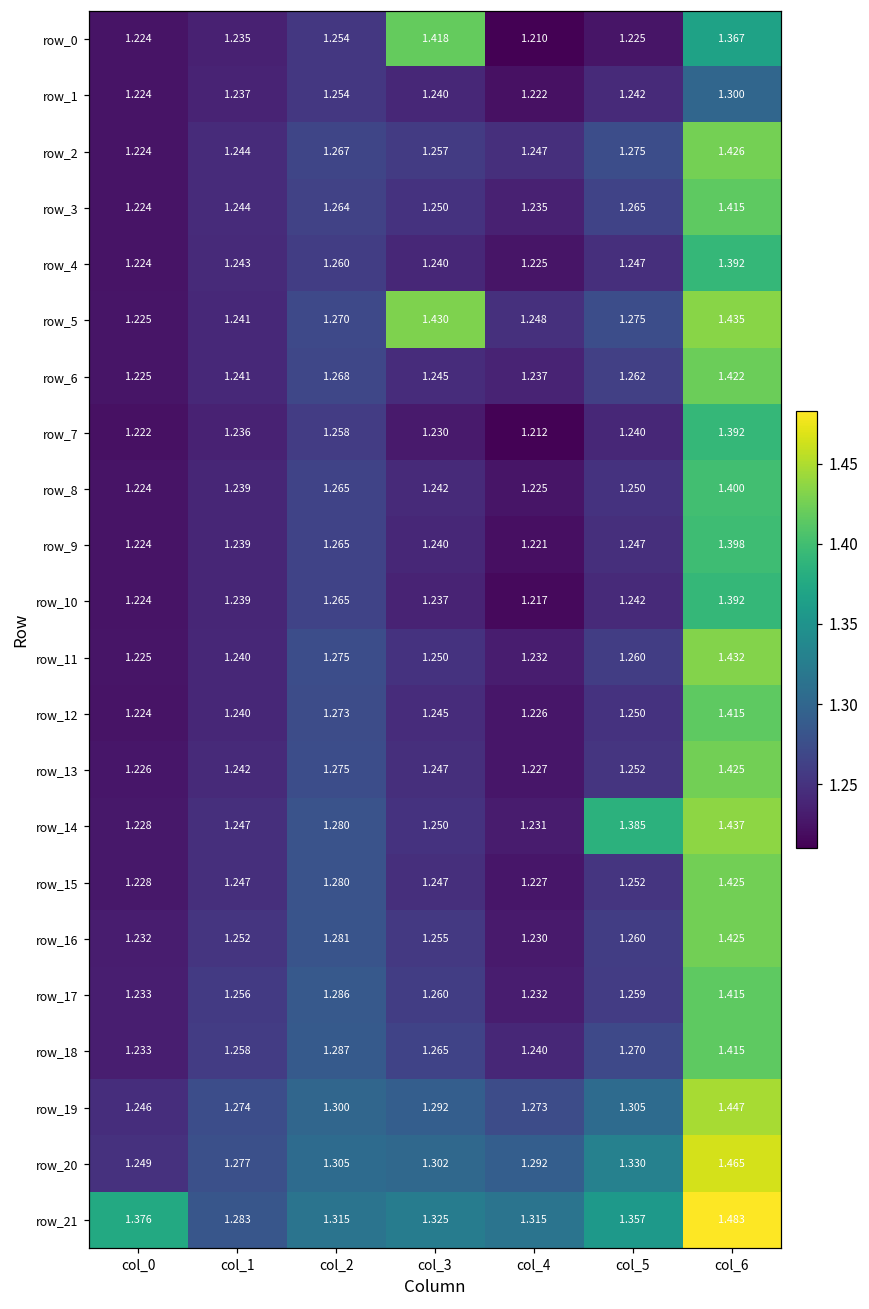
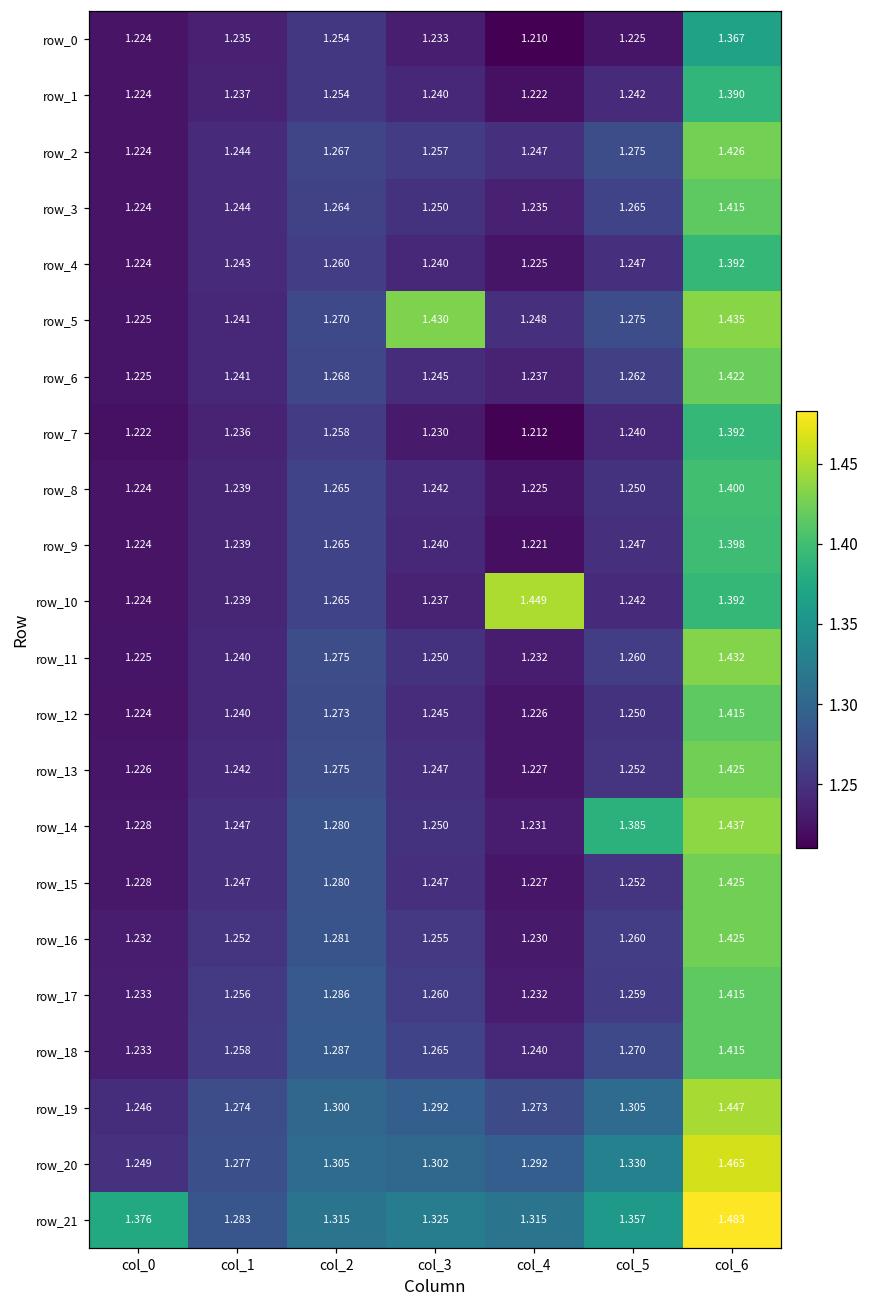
  {
    "row_0": {
      "col_0": 1.224,
      "col_1": 1.235,
      "col_2": 1.254,
-     "col_3": 1.418,
+     "col_3": 1.233,
      "col_4": 1.210,
      "col_5": 1.225,
      "col_6": 1.367
    },
    "row_1": {
      "col_0": 1.224,
      "col_1": 1.237,
      "col_2": 1.254,
      "col_3": 1.240,
      "col_4": 1.222,
      "col_5": 1.242,
-     "col_6": 1.300
+     "col_6": 1.390
    },
    "row_2": {
      "col_0": 1.224,
      "col_1": 1.244,
      "col_2": 1.267,
      "col_3": 1.257,
      "col_4": 1.247,
      "col_5": 1.275,
      "col_6": 1.426
    },
    "row_3": {
      "col_0": 1.224,
      "col_1": 1.244,
      "col_2": 1.264,
      "col_3": 1.250,
      "col_4": 1.235,
      "col_5": 1.265,
      "col_6": 1.415
    },
    "row_4": {
      "col_0": 1.224,
      "col_1": 1.243,
      "col_2": 1.260,
      "col_3": 1.240,
      "col_4": 1.225,
      "col_5": 1.247,
      "col_6": 1.392
    },
    "row_5": {
      "col_0": 1.225,
      "col_1": 1.241,
      "col_2": 1.270,
      "col_3": 1.430,
      "col_4": 1.248,
      "col_5": 1.275,
      "col_6": 1.435
    },
    "row_6": {
      "col_0": 1.225,
      "col_1": 1.241,
      "col_2": 1.268,
      "col_3": 1.245,
      "col_4": 1.237,
      "col_5": 1.262,
      "col_6": 1.422
    },
    "row_7": {
      "col_0": 1.222,
      "col_1": 1.236,
      "col_2": 1.258,
      "col_3": 1.230,
      "col_4": 1.212,
      "col_5": 1.240,
      "col_6": 1.392
    },
    "row_8": {
      "col_0": 1.224,
      "col_1": 1.239,
      "col_2": 1.265,
      "col_3": 1.242,
      "col_4": 1.225,
      "col_5": 1.250,
      "col_6": 1.400
    },
    "row_9": {
      "col_0": 1.224,
      "col_1": 1.239,
      "col_2": 1.265,
      "col_3": 1.240,
      "col_4": 1.221,
      "col_5": 1.247,
      "col_6": 1.398
    },
    "row_10": {
      "col_0": 1.224,
      "col_1": 1.239,
      "col_2": 1.265,
      "col_3": 1.237,
-     "col_4": 1.217,
+     "col_4": 1.449,
      "col_5": 1.242,
      "col_6": 1.392
    },
    "row_11": {
      "col_0": 1.225,
      "col_1": 1.240,
      "col_2": 1.275,
      "col_3": 1.250,
      "col_4": 1.232,
      "col_5": 1.260,
      "col_6": 1.432
    },
    "row_12": {
      "col_0": 1.224,
      "col_1": 1.240,
      "col_2": 1.273,
      "col_3": 1.245,
      "col_4": 1.226,
      "col_5": 1.250,
      "col_6": 1.415
    },
    "row_13": {
      "col_0": 1.226,
      "col_1": 1.242,
      "col_2": 1.275,
      "col_3": 1.247,
      "col_4": 1.227,
      "col_5": 1.252,
      "col_6": 1.425
    },
    "row_14": {
      "col_0": 1.228,
      "col_1": 1.247,
      "col_2": 1.280,
      "col_3": 1.250,
      "col_4": 1.231,
      "col_5": 1.385,
      "col_6": 1.437
    },
    "row_15": {
      "col_0": 1.228,
      "col_1": 1.247,
      "col_2": 1.280,
      "col_3": 1.247,
      "col_4": 1.227,
      "col_5": 1.252,
      "col_6": 1.425
    },
    "row_16": {
      "col_0": 1.232,
      "col_1": 1.252,
      "col_2": 1.281,
      "col_3": 1.255,
      "col_4": 1.230,
      "col_5": 1.260,
      "col_6": 1.425
    },
    "row_17": {
      "col_0": 1.233,
      "col_1": 1.256,
      "col_2": 1.286,
      "col_3": 1.260,
      "col_4": 1.232,
      "col_5": 1.259,
      "col_6": 1.415
    },
    "row_18": {
      "col_0": 1.233,
      "col_1": 1.258,
      "col_2": 1.287,
      "col_3": 1.265,
      "col_4": 1.240,
      "col_5": 1.270,
      "col_6": 1.415
    },
    "row_19": {
      "col_0": 1.246,
      "col_1": 1.274,
      "col_2": 1.300,
      "col_3": 1.292,
      "col_4": 1.273,
      "col_5": 1.305,
      "col_6": 1.447
    },
    "row_20": {
      "col_0": 1.249,
      "col_1": 1.277,
      "col_2": 1.305,
      "col_3": 1.302,
      "col_4": 1.292,
      "col_5": 1.330,
      "col_6": 1.465
    },
    "row_21": {
      "col_0": 1.376,
      "col_1": 1.283,
      "col_2": 1.315,
      "col_3": 1.325,
      "col_4": 1.315,
      "col_5": 1.357,
      "col_6": 1.483
    }
  }
